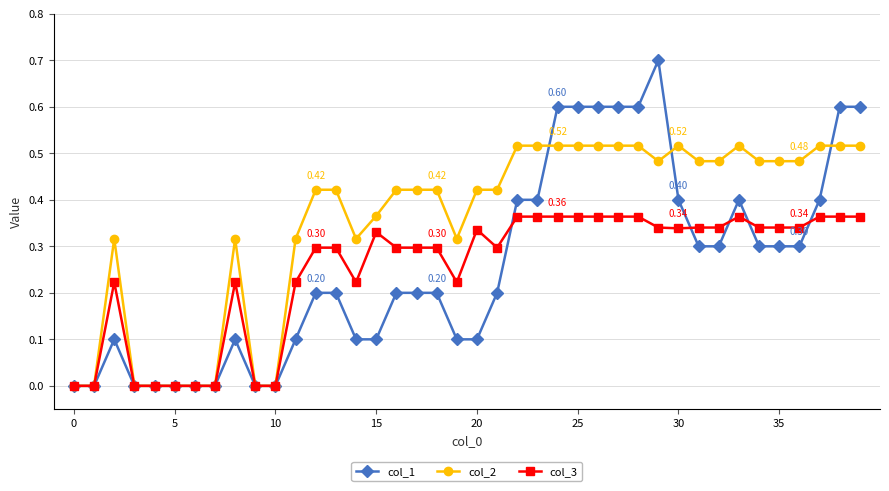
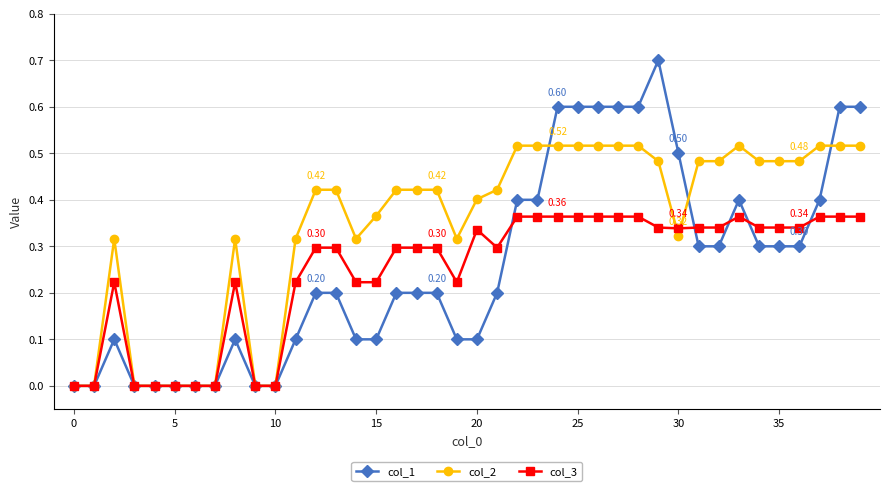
  {
    "col_1": {
-     "30": 0.40
+     "30": 0.50
    },
    "col_2": {
-     "20": 0.42,
-     "30": 0.52
+     "20": 0.40,
+     "30": 0.32
    },
    "col_3": {
-     "15": 0.33,
+     "15": 0.22,
      "20": 0.34
    }
  }
